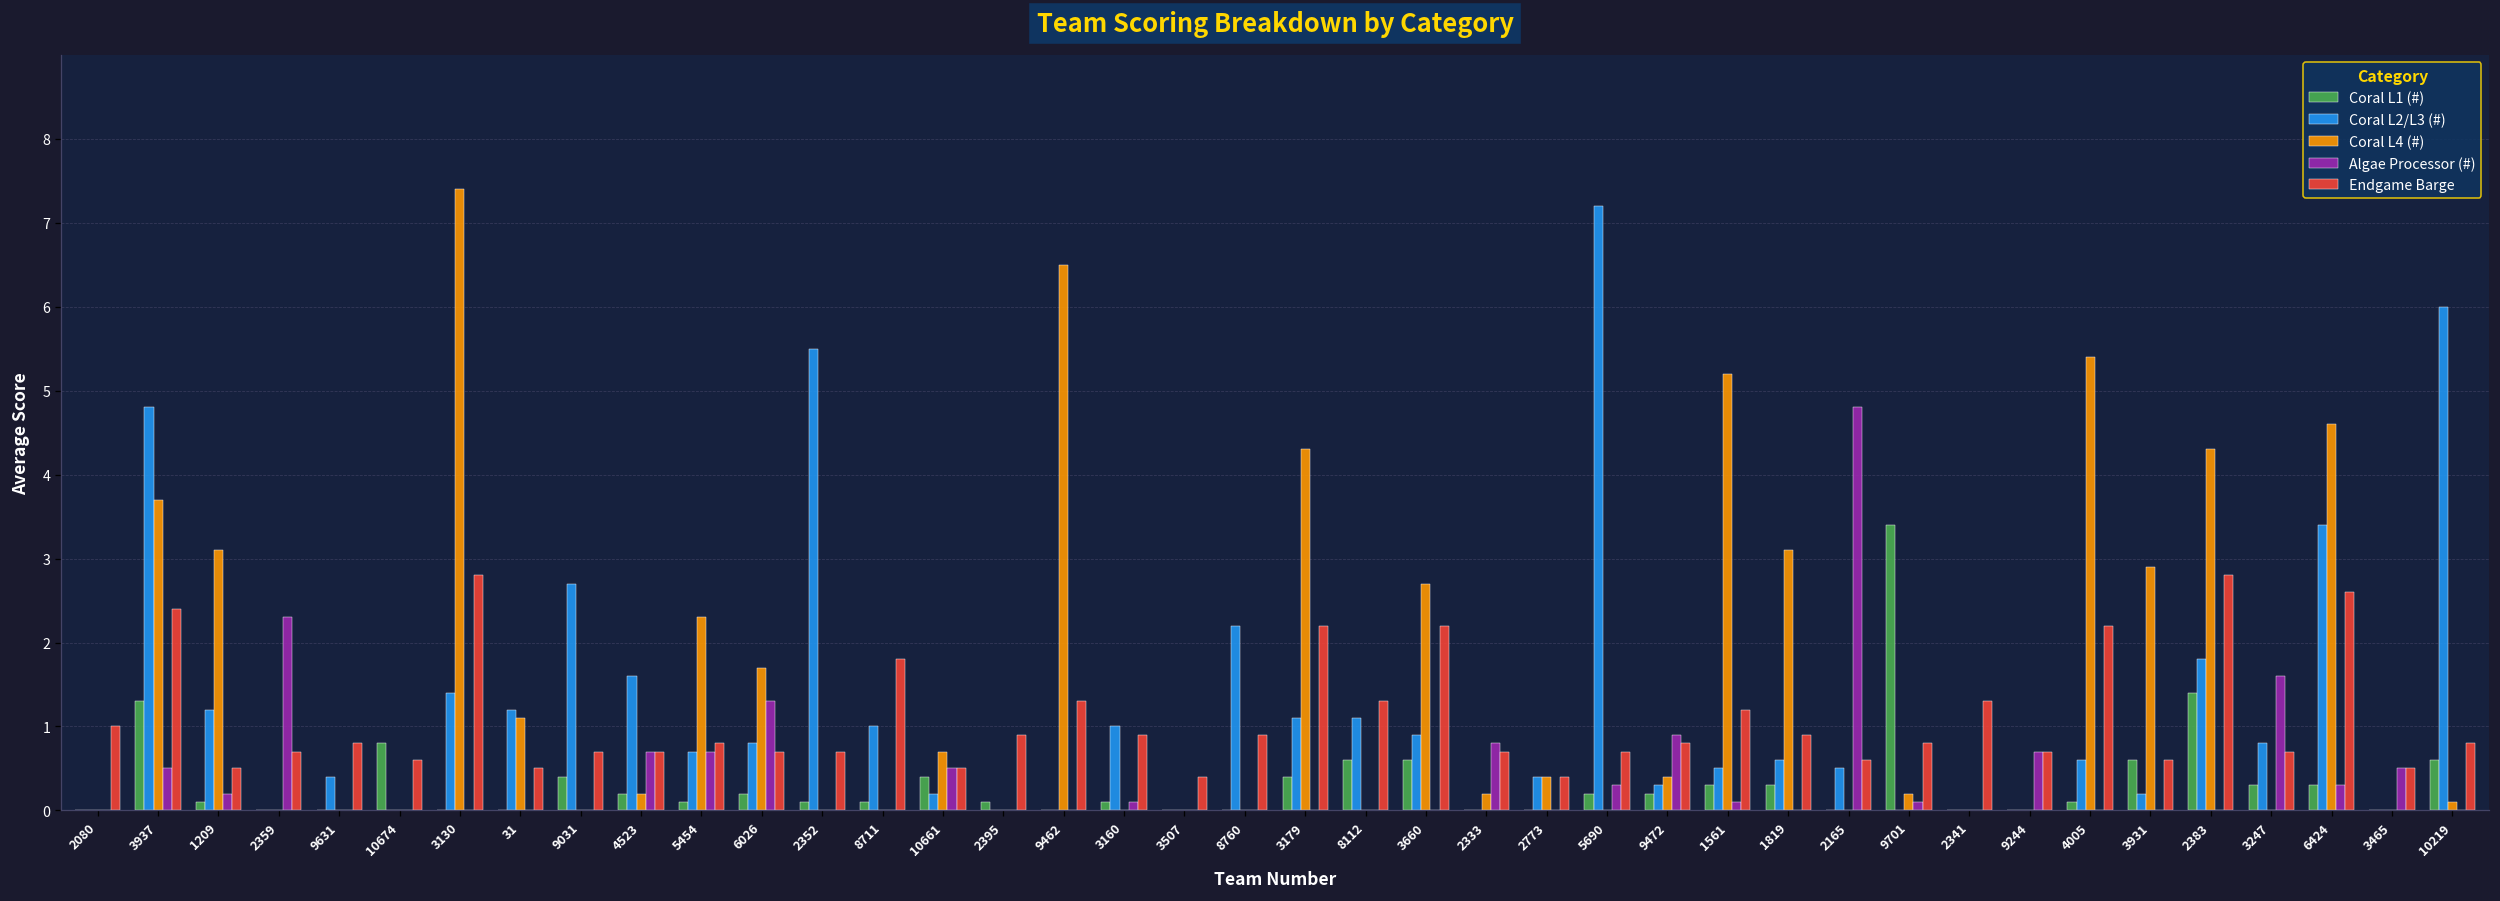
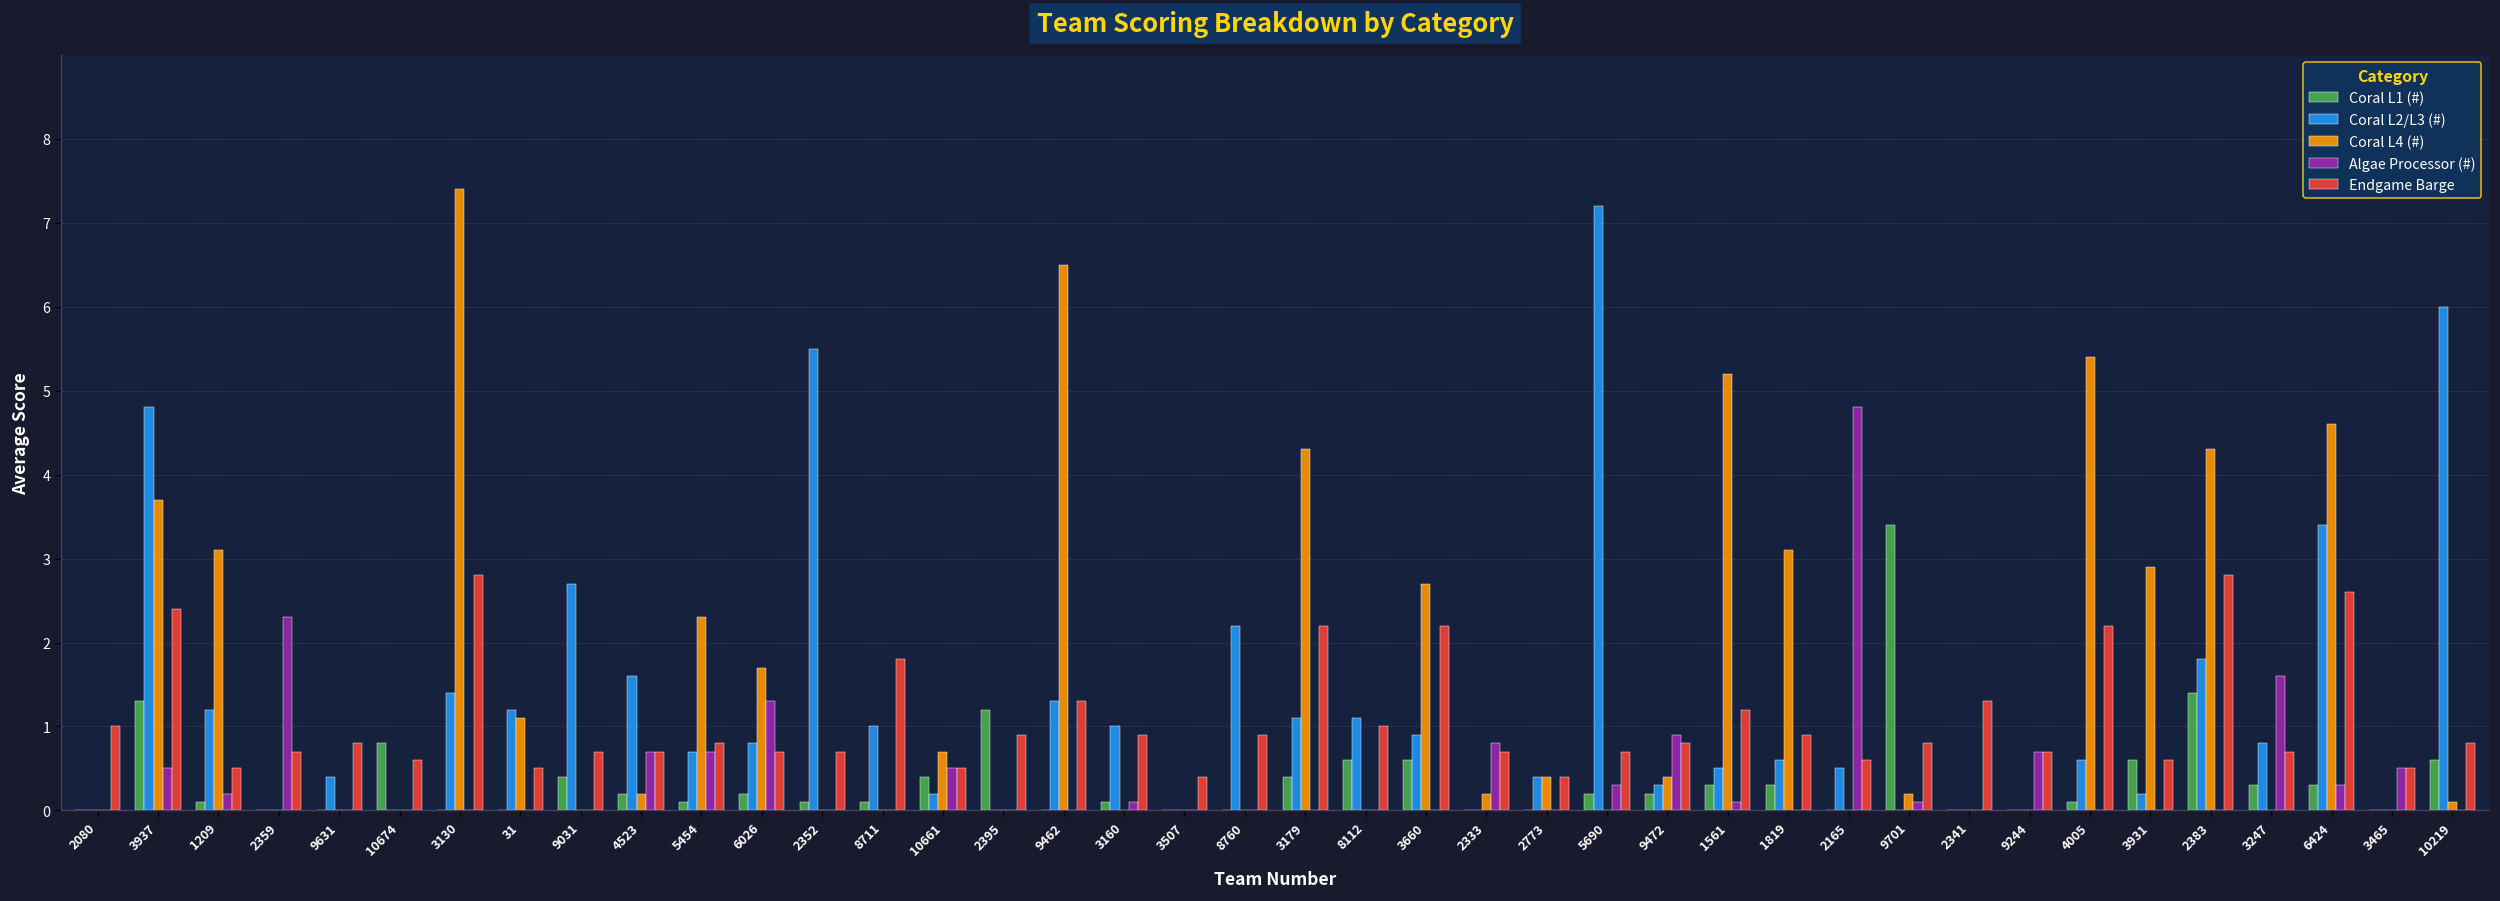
  {
    "Coral L1 (#)": {
      "2080": 0.0,
      "3937": 1.3,
      "1209": 0.1,
      "2359": 0.0,
      "9631": 0.0,
      "10674": 0.8,
      "3130": 0.0,
      "31": 0.0,
      "9031": 0.4,
      "4523": 0.2,
      "5454": 0.1,
      "6026": 0.2,
      "2352": 0.1,
      "8711": 0.1,
      "10661": 0.4,
-     "2395": 0.1,
+     "2395": 1.2,
      "9462": 0.0,
      "3160": 0.1,
      "3507": 0.0,
      "8760": 0.0,
      "3179": 0.4,
      "8112": 0.6,
      "3660": 0.6,
      "2333": 0.0,
      "2773": 0.0,
      "5690": 0.2,
      "9472": 0.2,
      "1561": 0.3,
      "1819": 0.3,
      "2165": 0.0,
      "9701": 3.4,
      "2341": 0.0,
      "9244": 0.0,
      "4005": 0.1,
      "3931": 0.6,
      "2383": 1.4,
      "3247": 0.3,
      "6424": 0.3,
      "3465": 0.0,
      "10219": 0.6
    },
    "Coral L2/L3 (#)": {
      "2080": 0.0,
      "3937": 4.8,
      "1209": 1.2,
      "2359": 0.0,
      "9631": 0.4,
      "10674": 0.0,
      "3130": 1.4,
      "31": 1.2,
      "9031": 2.7,
      "4523": 1.6,
      "5454": 0.7,
      "6026": 0.8,
      "2352": 5.5,
      "8711": 1.0,
      "10661": 0.2,
      "2395": 0.0,
-     "9462": 0.0,
+     "9462": 1.3,
      "3160": 1.0,
      "3507": 0.0,
      "8760": 2.2,
      "3179": 1.1,
      "8112": 1.1,
      "3660": 0.9,
      "2333": 0.0,
      "2773": 0.4,
      "5690": 7.2,
      "9472": 0.3,
      "1561": 0.5,
      "1819": 0.6,
      "2165": 0.5,
      "9701": 0.0,
      "2341": 0.0,
      "9244": 0.0,
      "4005": 0.6,
      "3931": 0.2,
      "2383": 1.8,
      "3247": 0.8,
      "6424": 3.4,
      "3465": 0.0,
      "10219": 6.0
    },
    "Coral L4 (#)": {
      "2080": 0.0,
      "3937": 3.7,
      "1209": 3.1,
      "2359": 0.0,
      "9631": 0.0,
      "10674": 0.0,
      "3130": 7.4,
      "31": 1.1,
      "9031": 0.0,
      "4523": 0.2,
      "5454": 2.3,
      "6026": 1.7,
      "2352": 0.0,
      "8711": 0.0,
      "10661": 0.7,
      "2395": 0.0,
      "9462": 6.5,
      "3160": 0.0,
      "3507": 0.0,
      "8760": 0.0,
      "3179": 4.3,
      "8112": 0.0,
      "3660": 2.7,
      "2333": 0.2,
      "2773": 0.4,
      "5690": 0.0,
      "9472": 0.4,
      "1561": 5.2,
      "1819": 3.1,
      "2165": 0.0,
      "9701": 0.2,
      "2341": 0.0,
      "9244": 0.0,
      "4005": 5.4,
      "3931": 2.9,
      "2383": 4.3,
      "3247": 0.0,
      "6424": 4.6,
      "3465": 0.0,
      "10219": 0.1
    },
    "Algae Processor (#)": {
      "2080": 0.0,
      "3937": 0.5,
      "1209": 0.2,
      "2359": 2.3,
      "9631": 0.0,
      "10674": 0.0,
      "3130": 0.0,
      "31": 0.0,
      "9031": 0.0,
      "4523": 0.7,
      "5454": 0.7,
      "6026": 1.3,
      "2352": 0.0,
      "8711": 0.0,
      "10661": 0.5,
      "2395": 0.0,
      "9462": 0.0,
      "3160": 0.1,
      "3507": 0.0,
      "8760": 0.0,
      "3179": 0.0,
      "8112": 0.0,
      "3660": 0.0,
      "2333": 0.8,
      "2773": 0.0,
      "5690": 0.3,
      "9472": 0.9,
      "1561": 0.1,
      "1819": 0.0,
      "2165": 4.8,
      "9701": 0.1,
      "2341": 0.0,
      "9244": 0.7,
      "4005": 0.0,
      "3931": 0.0,
      "2383": 0.0,
      "3247": 1.6,
      "6424": 0.3,
      "3465": 0.5,
      "10219": 0.0
    },
    "Endgame Barge": {
      "2080": 1.0,
      "3937": 2.4,
      "1209": 0.5,
      "2359": 0.7,
      "9631": 0.8,
      "10674": 0.6,
      "3130": 2.8,
      "31": 0.5,
      "9031": 0.7,
      "4523": 0.7,
      "5454": 0.8,
      "6026": 0.7,
      "2352": 0.7,
      "8711": 1.8,
      "10661": 0.5,
      "2395": 0.9,
      "9462": 1.3,
      "3160": 0.9,
      "3507": 0.4,
      "8760": 0.9,
      "3179": 2.2,
-     "8112": 1.3,
+     "8112": 1.0,
      "3660": 2.2,
      "2333": 0.7,
      "2773": 0.4,
      "5690": 0.7,
      "9472": 0.8,
      "1561": 1.2,
      "1819": 0.9,
      "2165": 0.6,
      "9701": 0.8,
      "2341": 1.3,
      "9244": 0.7,
      "4005": 2.2,
      "3931": 0.6,
      "2383": 2.8,
      "3247": 0.7,
      "6424": 2.6,
      "3465": 0.5,
      "10219": 0.8
    }
  }
